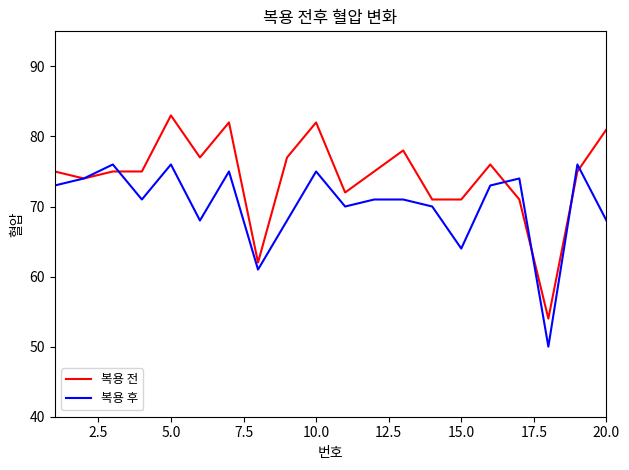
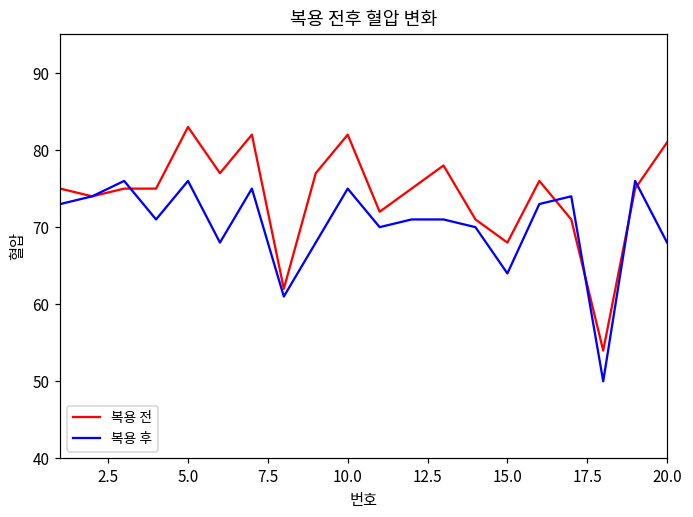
  {
    "복용 전": {
      "5.0": 83,
      "10.0": 82,
-     "15.0": 71,
+     "15.0": 68,
      "20.0": 81
    },
    "복용 후": {
      "5.0": 76,
      "10.0": 75,
      "15.0": 64,
      "20.0": 68
    }
  }
